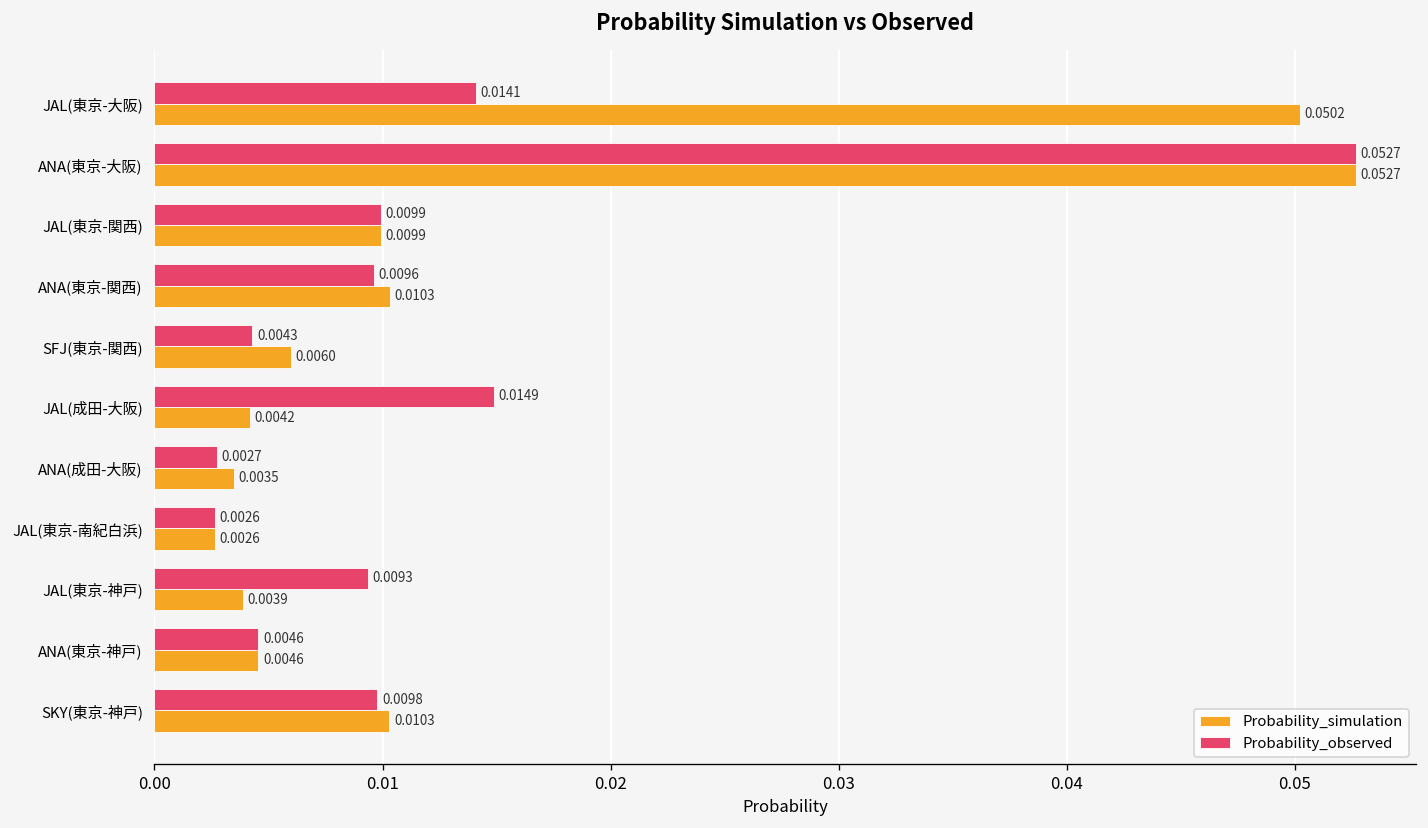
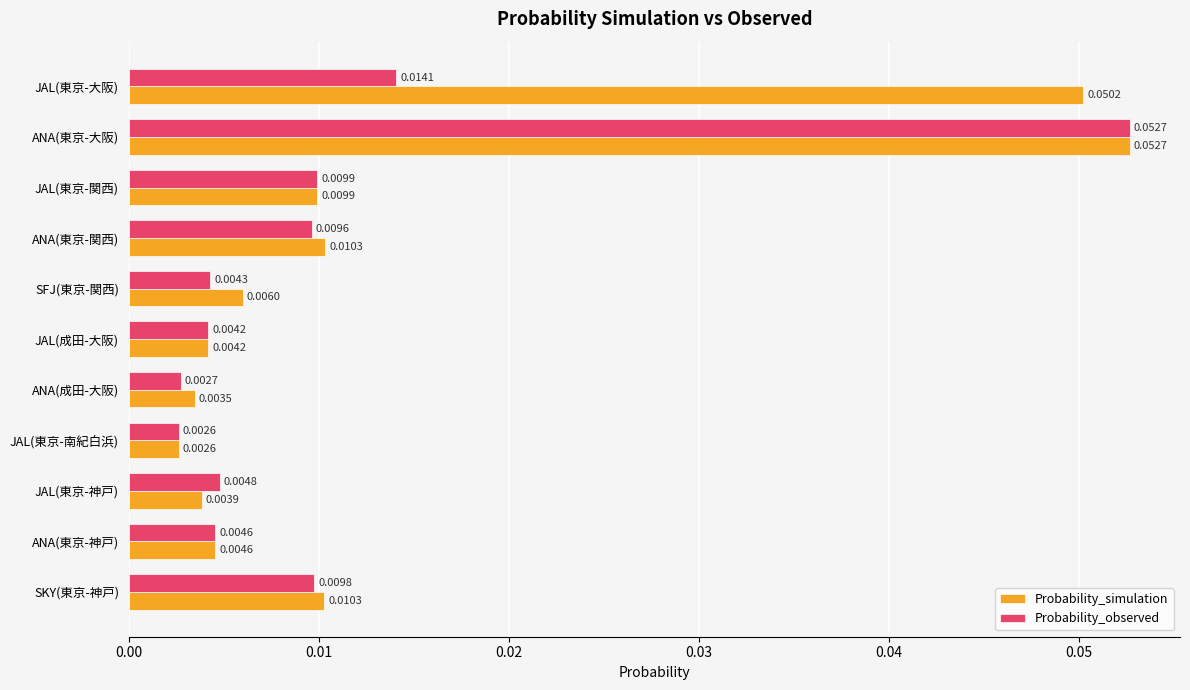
  {
    "Probability_simulation": {
      "JAL(東京-大阪)": 0.0502,
      "ANA(東京-大阪)": 0.0527,
      "JAL(東京-関西)": 0.0099,
      "ANA(東京-関西)": 0.0103,
      "SFJ(東京-関西)": 0.0060,
      "JAL(成田-大阪)": 0.0042,
      "ANA(成田-大阪)": 0.0035,
      "JAL(東京-南紀白浜)": 0.0026,
      "JAL(東京-神戸)": 0.0039,
      "ANA(東京-神戸)": 0.0046,
      "SKY(東京-神戸)": 0.0103
    },
    "Probability_observed": {
      "JAL(東京-大阪)": 0.0141,
      "ANA(東京-大阪)": 0.0527,
      "JAL(東京-関西)": 0.0099,
      "ANA(東京-関西)": 0.0096,
      "SFJ(東京-関西)": 0.0043,
-     "JAL(成田-大阪)": 0.0149,
+     "JAL(成田-大阪)": 0.0042,
      "ANA(成田-大阪)": 0.0027,
      "JAL(東京-南紀白浜)": 0.0026,
-     "JAL(東京-神戸)": 0.0093,
+     "JAL(東京-神戸)": 0.0048,
      "ANA(東京-神戸)": 0.0046,
      "SKY(東京-神戸)": 0.0098
    }
  }
